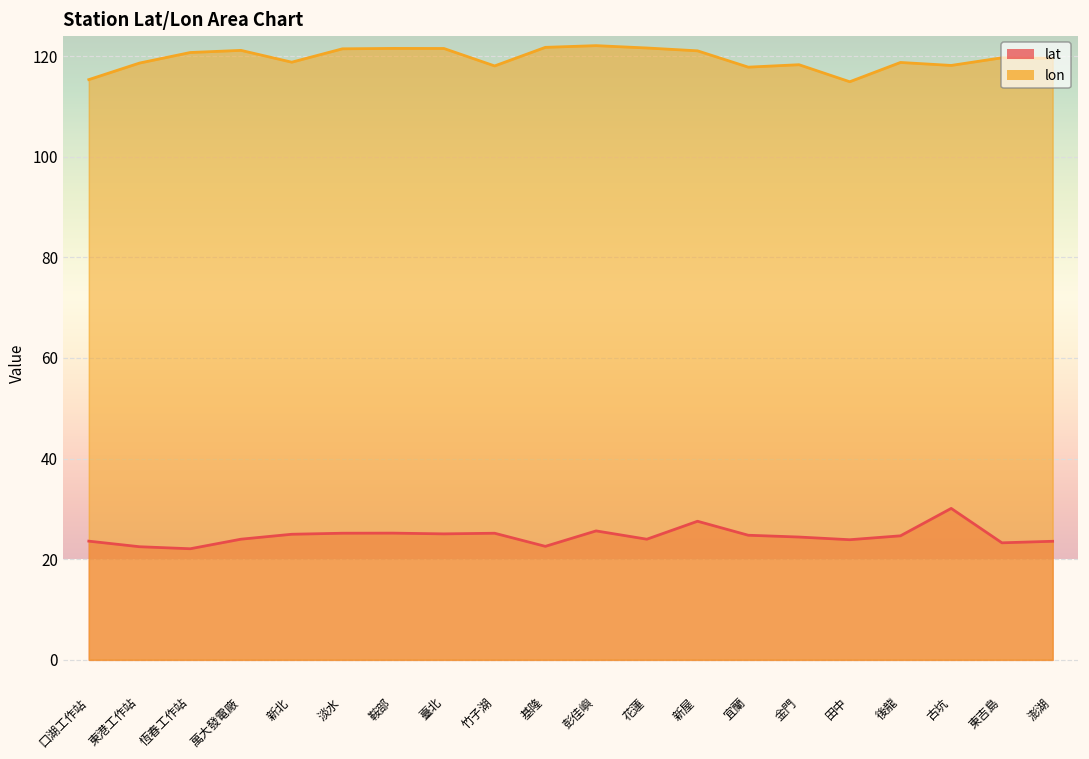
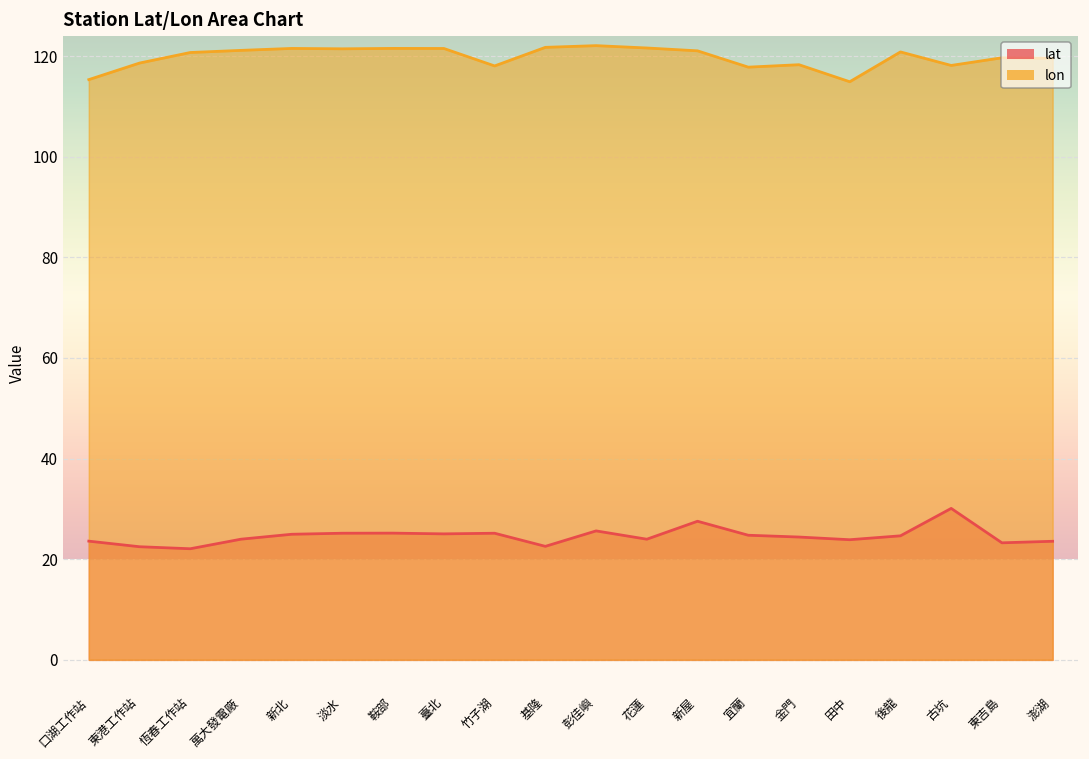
  {
    "lat": {
      "口湖工作站": 24,
      "東港工作站": 22,
      "恆春工作站": 22,
      "萬大發電廠": 24,
      "新北": 25,
      "淡水": 25,
      "鞍部": 25,
      "臺北": 25,
      "竹子湖": 25,
      "基隆": 23,
      "彭佳嶼": 26,
      "花蓮": 24,
      "新屋": 28,
      "宜蘭": 25,
      "金門": 24,
      "田中": 24,
      "後龍": 25,
      "古坑": 30,
      "東吉島": 23,
      "澎湖": 24
    },
    "lon": {
      "口湖工作站": 115,
      "東港工作站": 119,
      "恆春工作站": 121,
      "萬大發電廠": 121,
-     "新北": 119,
+     "新北": 122,
      "淡水": 121,
      "鞍部": 122,
      "臺北": 122,
      "竹子湖": 118,
      "基隆": 122,
      "彭佳嶼": 122,
      "花蓮": 122,
      "新屋": 121,
      "宜蘭": 118,
      "金門": 118,
      "田中": 115,
-     "後龍": 119,
+     "後龍": 121,
      "古坑": 118
    }
  }
